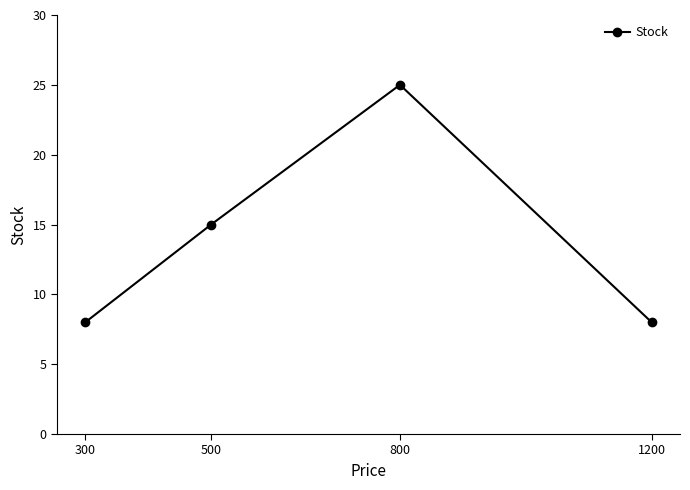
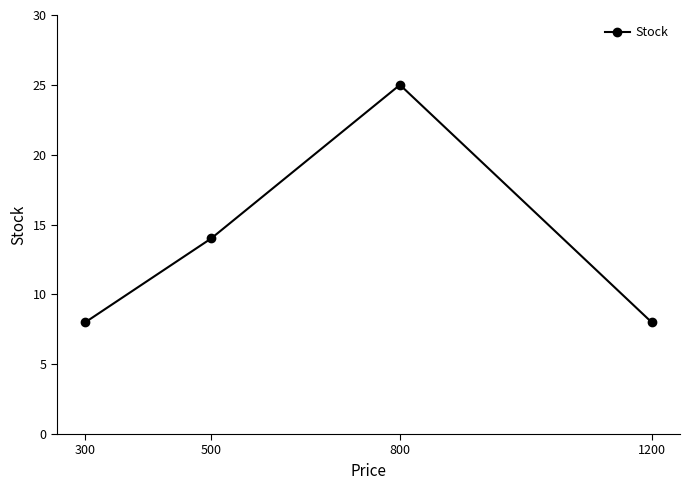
  {
    "300": 8,
-   "500": 15,
+   "500": 14,
    "800": 25,
    "1200": 8
  }
